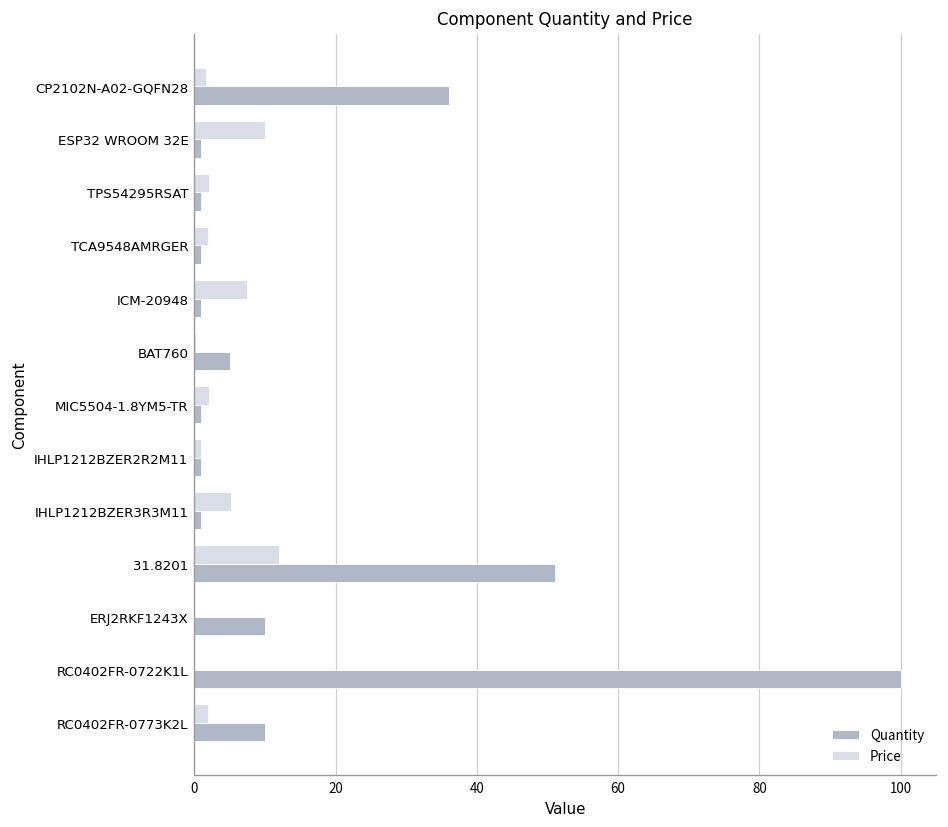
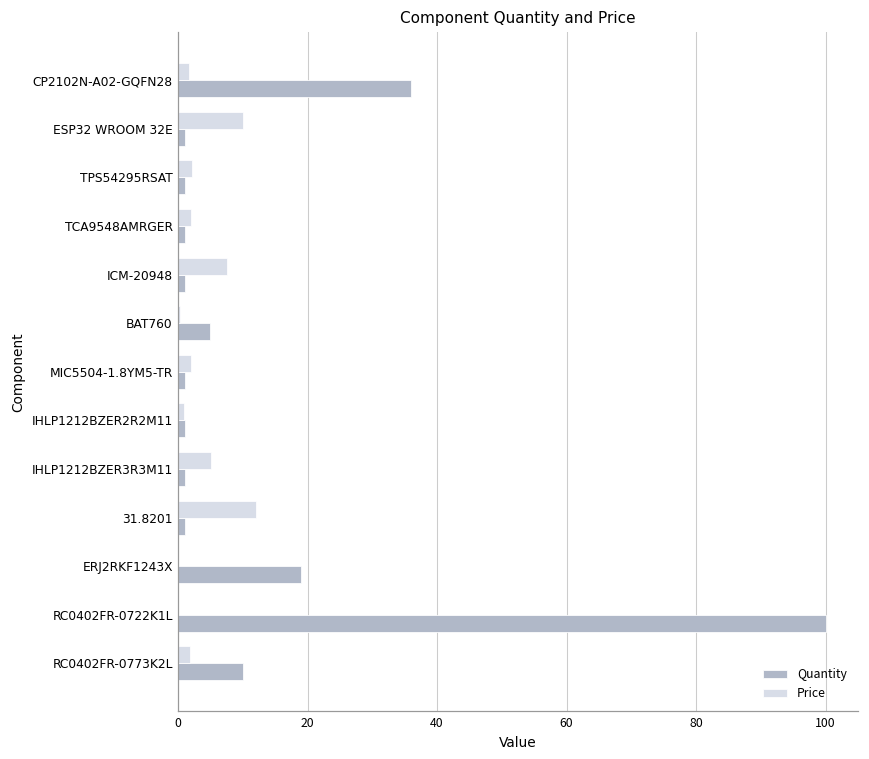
  {
    "Quantity": {
      "CP2102N-A02-GQFN28": 36,
      "ESP32 WROOM 32E": 1,
      "TPS54295RSAT": 1,
      "TCA9548AMRGER": 1,
      "ICM-20948": 1,
      "BAT760": 5,
      "MIC5504-1.8YM5-TR": 1,
      "IHLP1212BZER2R2M11": 1,
      "IHLP1212BZER3R3M11": 1,
-     "31.8201": 51,
-     "ERJ2RKF1243X": 10,
+     "31.8201": 1,
+     "ERJ2RKF1243X": 19,
      "RC0402FR-0722K1L": 100,
      "RC0402FR-0773K2L": 10
    },
    "Price": {
      "CP2102N-A02-GQFN28": 2,
      "ESP32 WROOM 32E": 10,
      "TPS54295RSAT": 2,
      "TCA9548AMRGER": 2,
      "ICM-20948": 8,
      "MIC5504-1.8YM5-TR": 2,
      "IHLP1212BZER2R2M11": 1,
      "IHLP1212BZER3R3M11": 5,
      "31.8201": 12,
      "RC0402FR-0773K2L": 2
    }
  }
